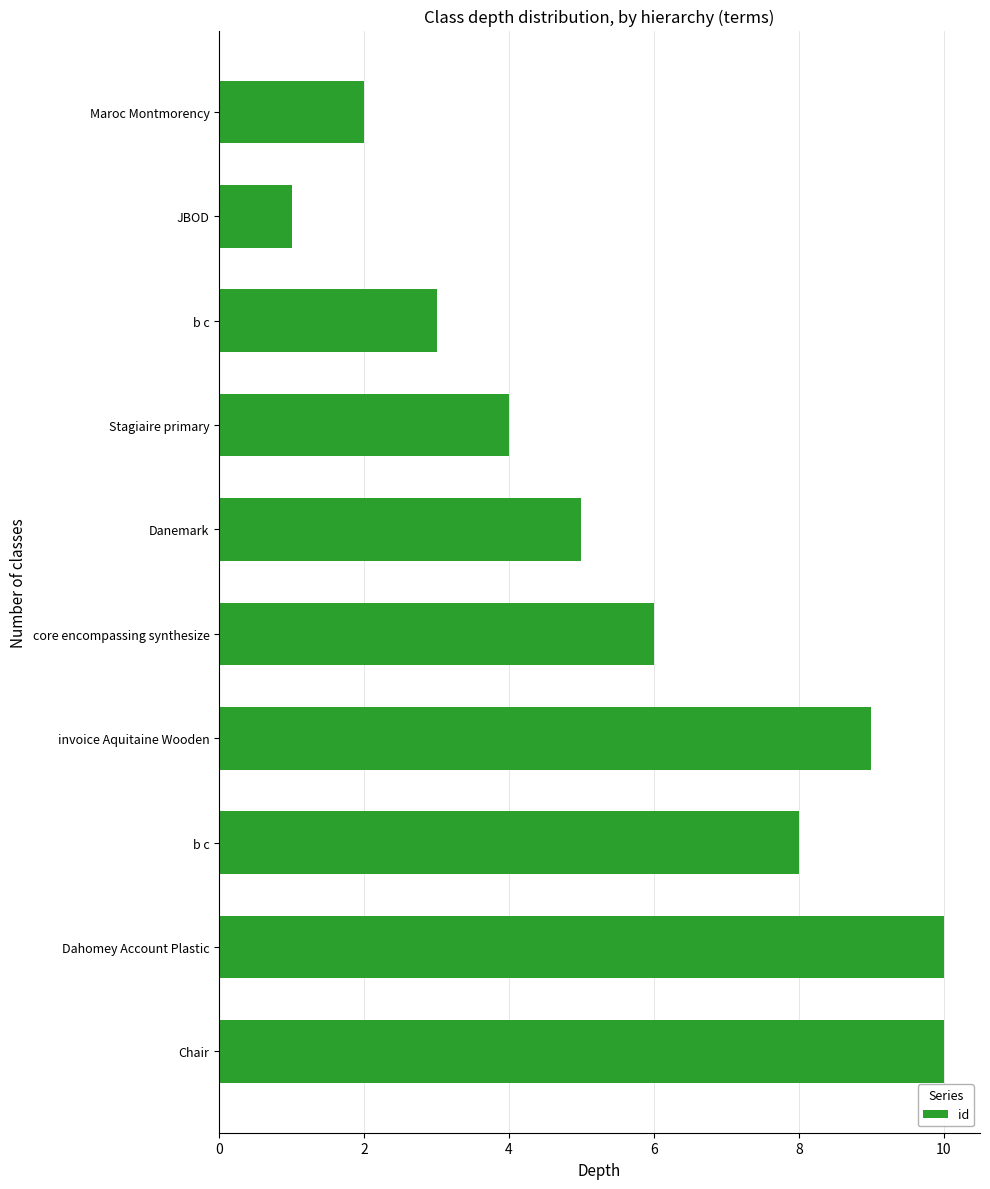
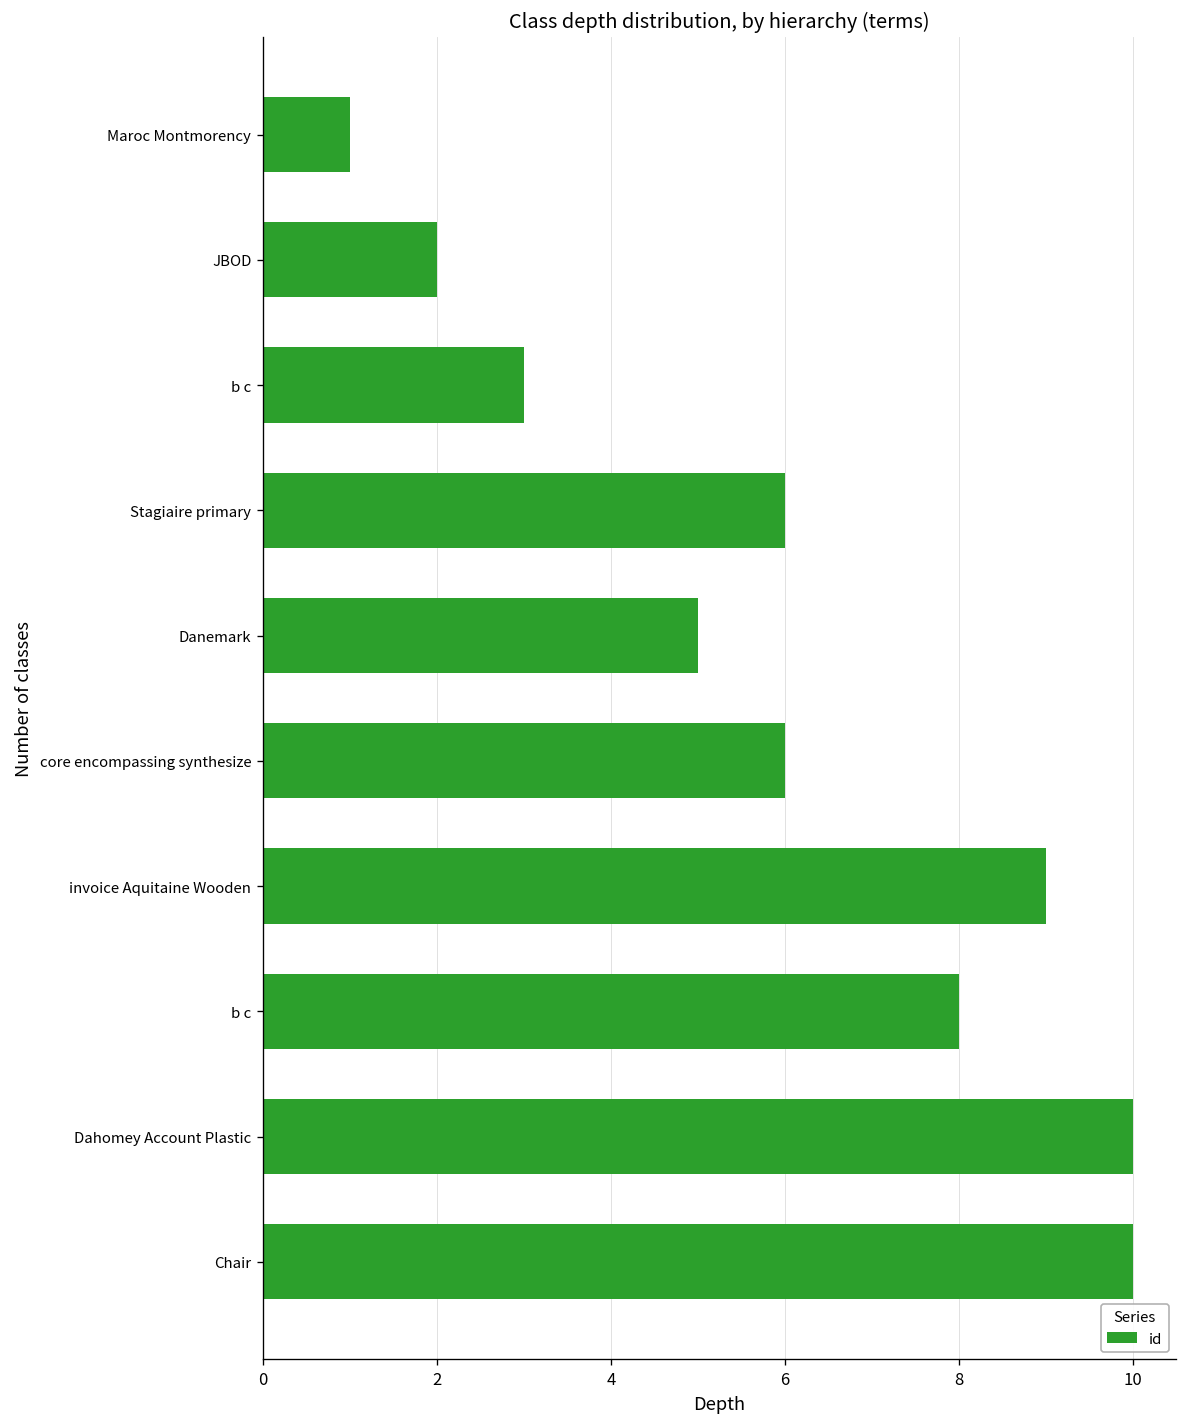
  {
-   "Maroc Montmorency": 2,
-   "JBOD": 1,
-   "Stagiaire primary": 4,
+   "Maroc Montmorency": 1,
+   "JBOD": 2,
+   "Stagiaire primary": 6,
    "Danemark": 5,
    "core encompassing synthesize": 6,
    "invoice Aquitaine Wooden": 9,
    "Dahomey Account Plastic": 10,
    "Chair": 10
  }
